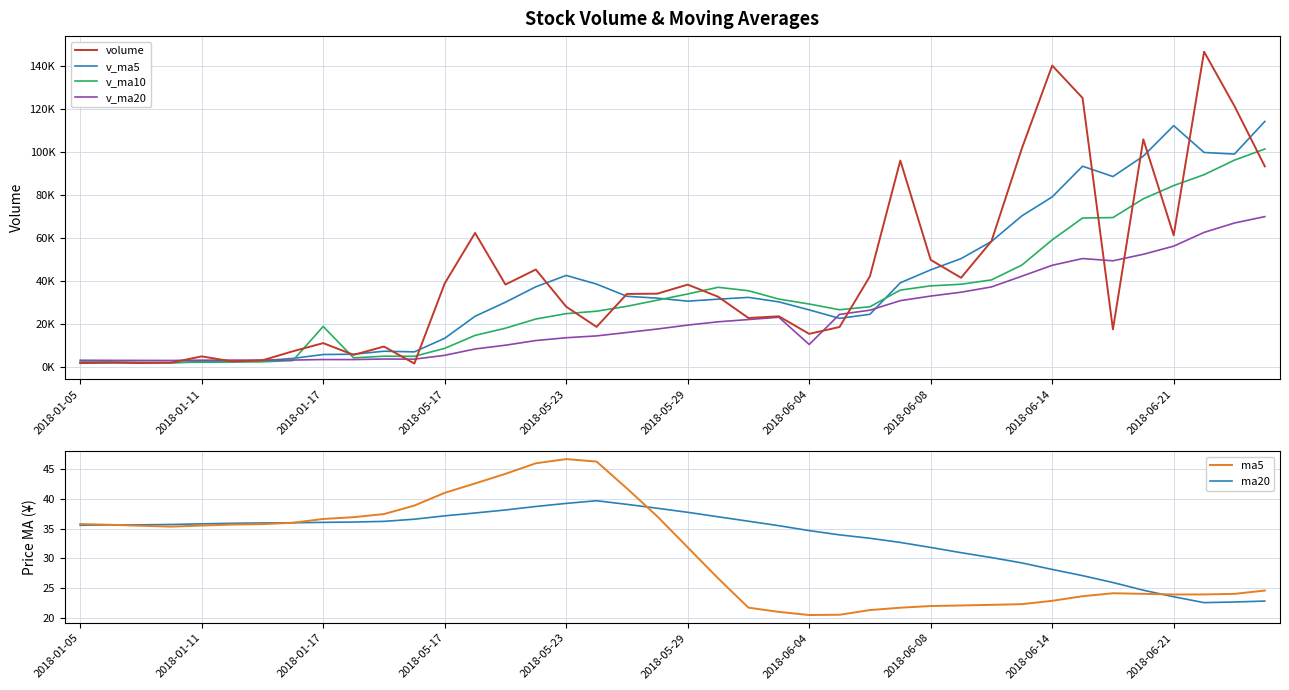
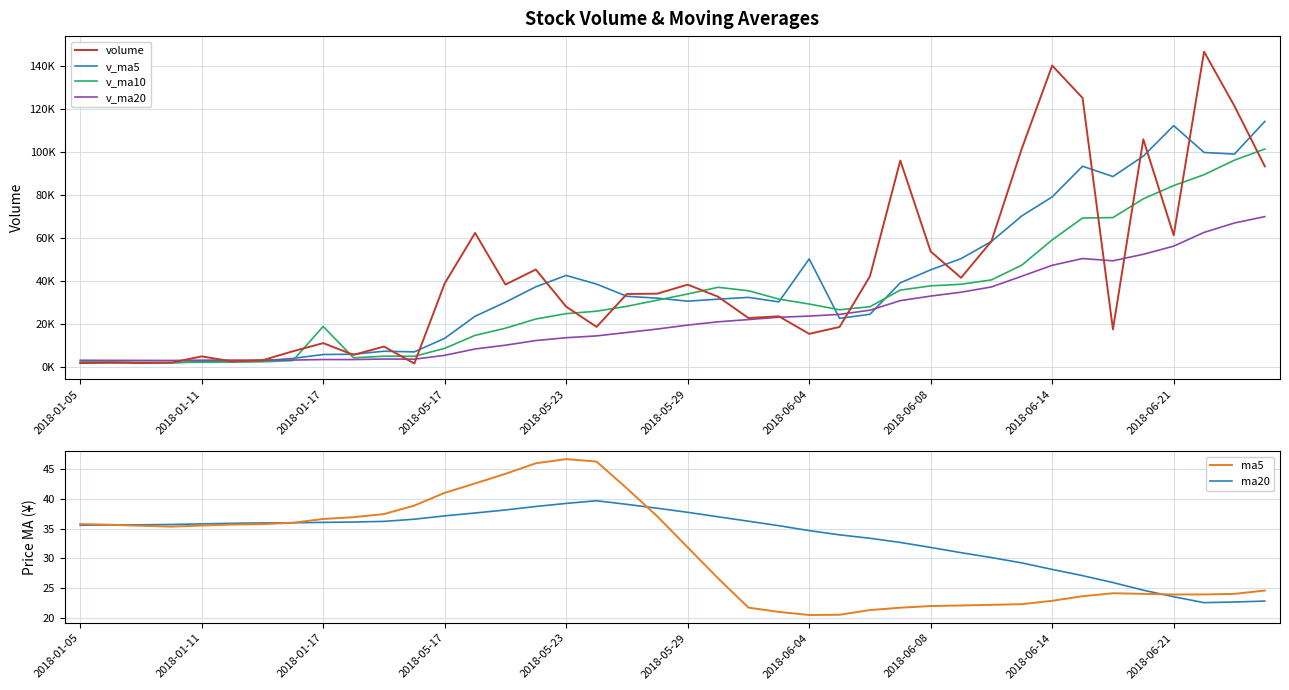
  {
    "Stock Volume & Moving Averages": {
      "volume": {
        "2018-01-11": 5000,
        "2018-01-17": 11000,
        "2018-05-17": 39000,
        "2018-05-23": 28000,
        "2018-05-29": 38000,
        "2018-06-04": 15000,
-       "2018-06-08": 50000,
+       "2018-06-08": 54000,
        "2018-06-14": 140000,
        "2018-06-21": 61000
      },
      "v_ma5": {
        "2018-01-17": 6000,
        "2018-05-17": 13000,
        "2018-05-23": 43000,
        "2018-05-29": 31000,
-       "2018-06-04": 27000,
+       "2018-06-04": 50000,
        "2018-06-08": 45000,
        "2018-06-14": 79000,
        "2018-06-21": 112000
      },
      "v_ma10": {
        "2018-01-17": 19000,
        "2018-05-17": 9000,
        "2018-05-23": 25000,
        "2018-05-29": 34000,
        "2018-06-04": 29000,
        "2018-06-08": 38000,
        "2018-06-14": 59000,
        "2018-06-21": 84000
      },
      "v_ma20": {
        "2018-01-17": 4000,
        "2018-05-17": 5000,
        "2018-05-23": 14000,
        "2018-05-29": 20000,
-       "2018-06-04": 11000,
+       "2018-06-04": 24000,
        "2018-06-08": 33000,
        "2018-06-14": 47000,
        "2018-06-21": 56000
      }
    }
  }
